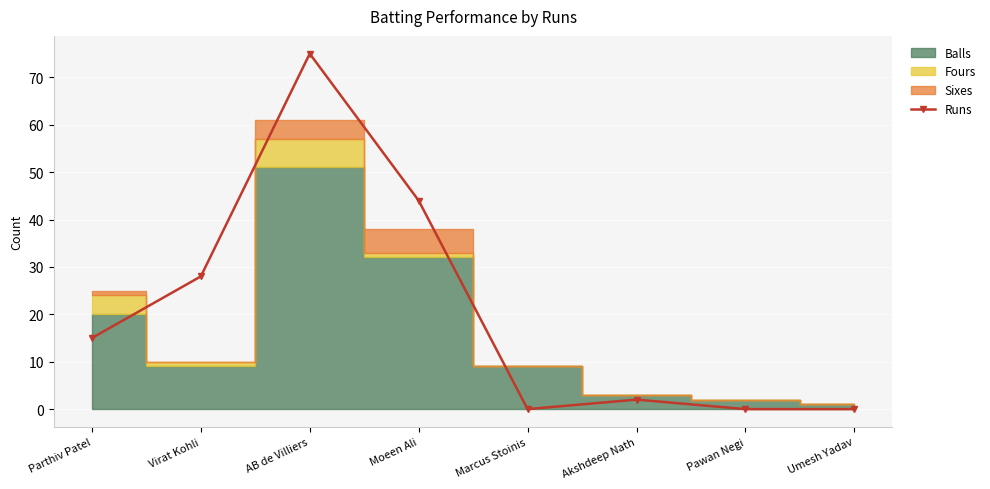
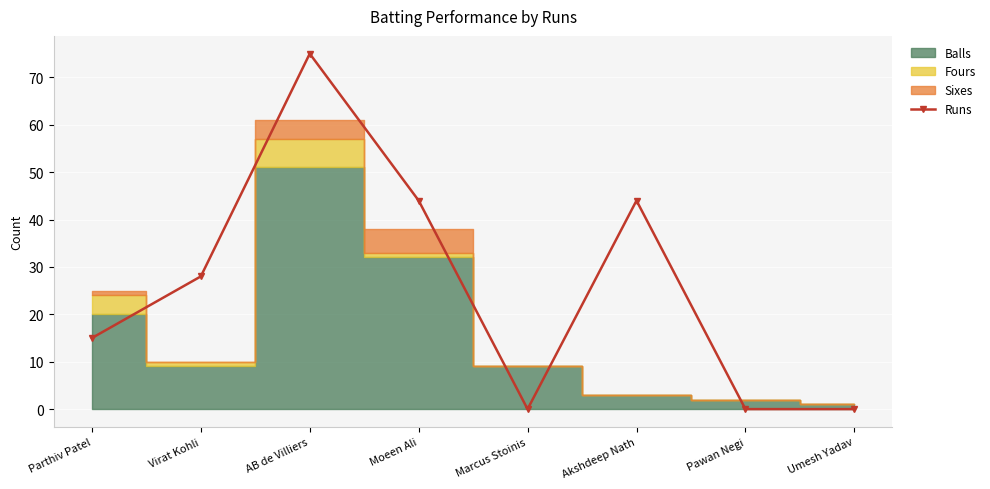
  {
    "Runs": {
      "Parthiv Patel": 15,
      "Virat Kohli": 28,
      "AB de Villiers": 75,
      "Moeen Ali": 44,
      "Marcus Stoinis": 0,
-     "Akshdeep Nath": 2,
+     "Akshdeep Nath": 44,
      "Pawan Negi": 0,
      "Umesh Yadav": 0
    }
  }
